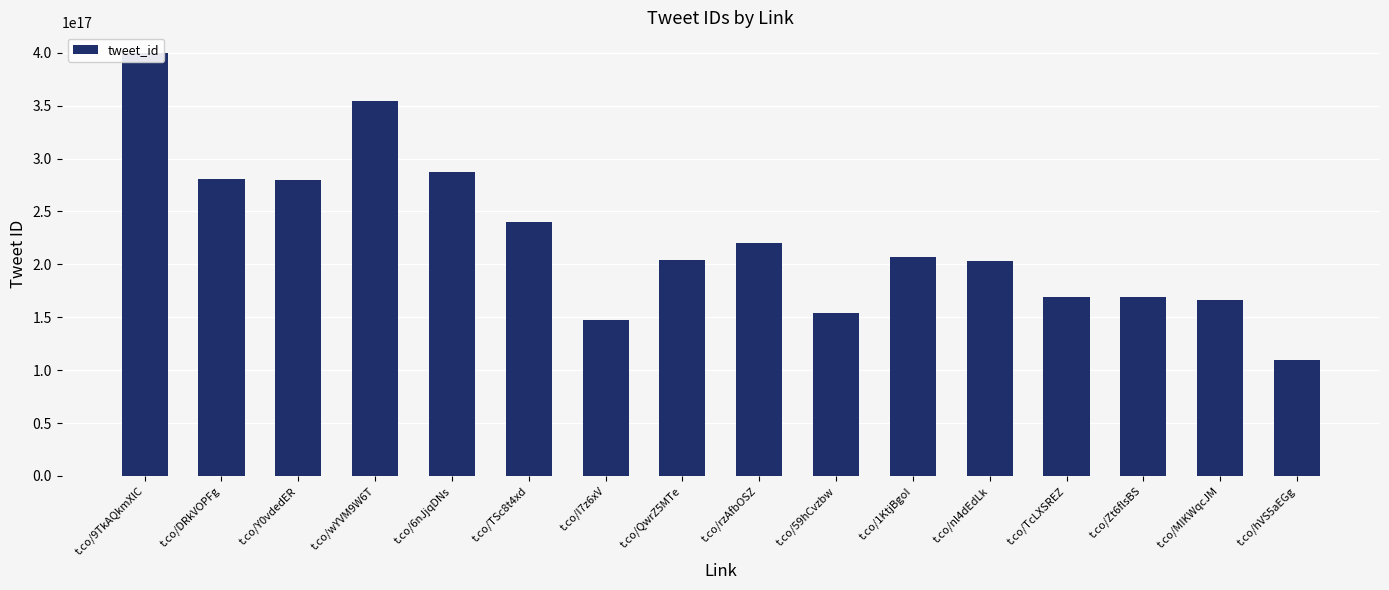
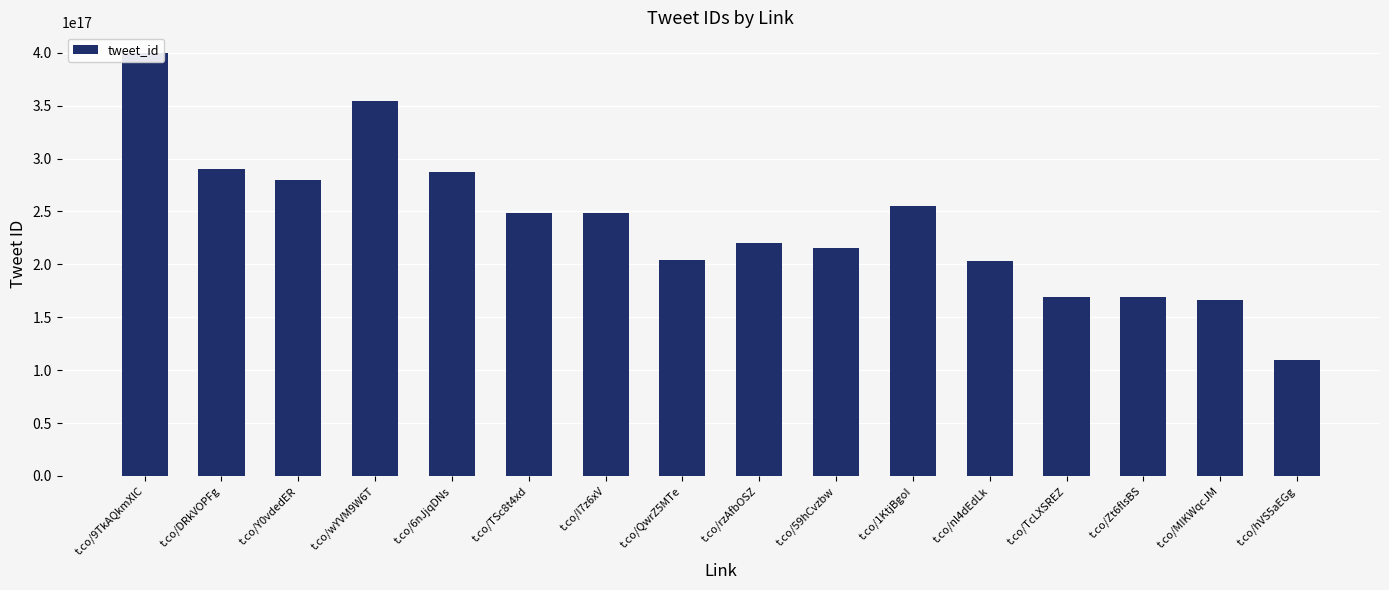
  {
-   "t.co/DRkVOPFg": 281000000000000000,
+   "t.co/DRkVOPFg": 290000000000000000,
    "t.co/Y0vdedER": 280000000000000000,
    "t.co/wYVM9W6T": 354000000000000000,
    "t.co/6nJjqDNs": 287000000000000000,
-   "t.co/TSc8t4xd": 240000000000000000,
-   "t.co/I7z6xV": 147000000000000000,
+   "t.co/TSc8t4xd": 249000000000000000,
+   "t.co/I7z6xV": 249000000000000000,
    "t.co/QwrZ5MTe": 204000000000000000,
    "t.co/rzAfbOSZ": 221000000000000000,
-   "t.co/59hCvzbw": 154000000000000000,
-   "t.co/1KtjBgoI": 207000000000000000,
+   "t.co/59hCvzbw": 216000000000000000,
+   "t.co/1KtjBgoI": 255000000000000000,
    "t.co/nl4dEdLk": 203000000000000000,
    "t.co/TcLXSREZ": 169000000000000000,
    "t.co/Zt6flsBS": 169000000000000000,
    "t.co/MIKWqcJM": 167000000000000000,
    "t.co/hVS5aEGg": 109000000000000000
  }
